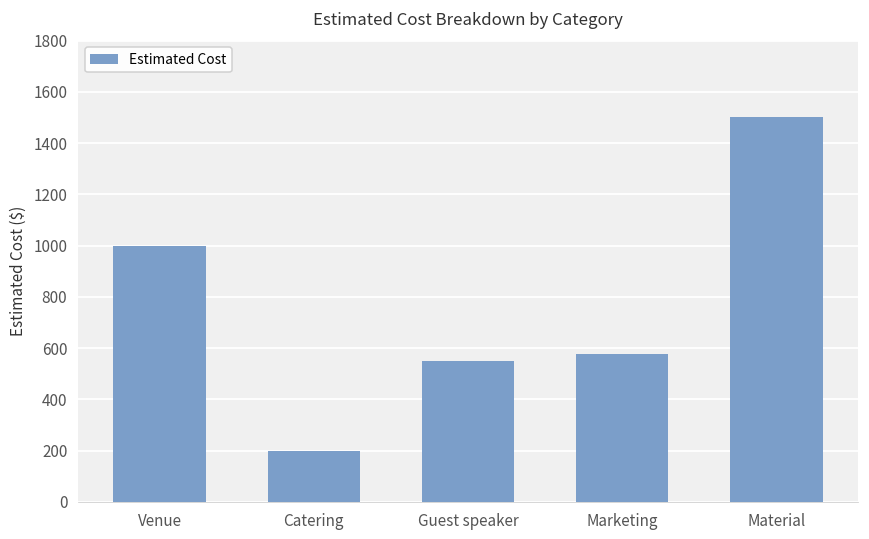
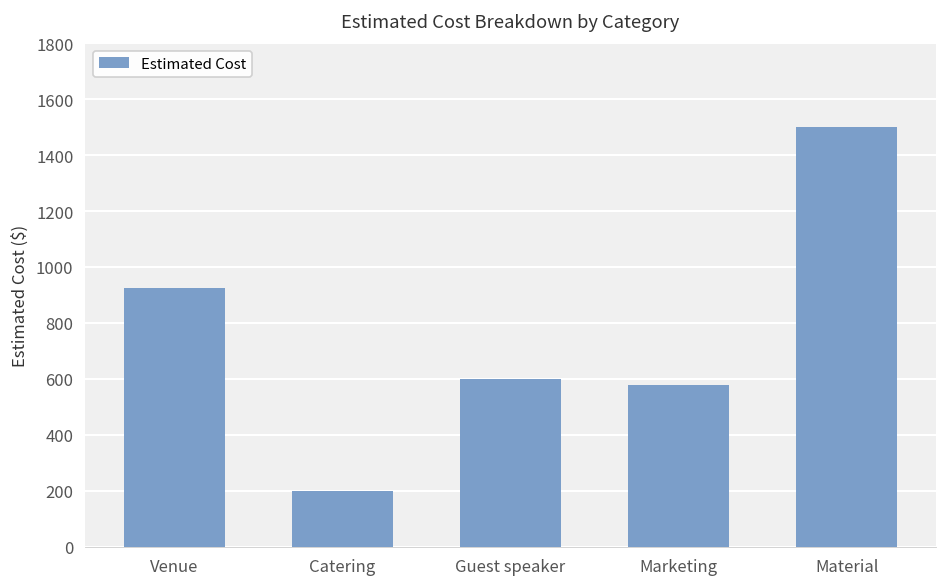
  {
-   "Venue": 1000,
+   "Venue": 930,
    "Catering": 200,
-   "Guest speaker": 550,
+   "Guest speaker": 600,
    "Marketing": 580,
    "Material": 1500
  }
